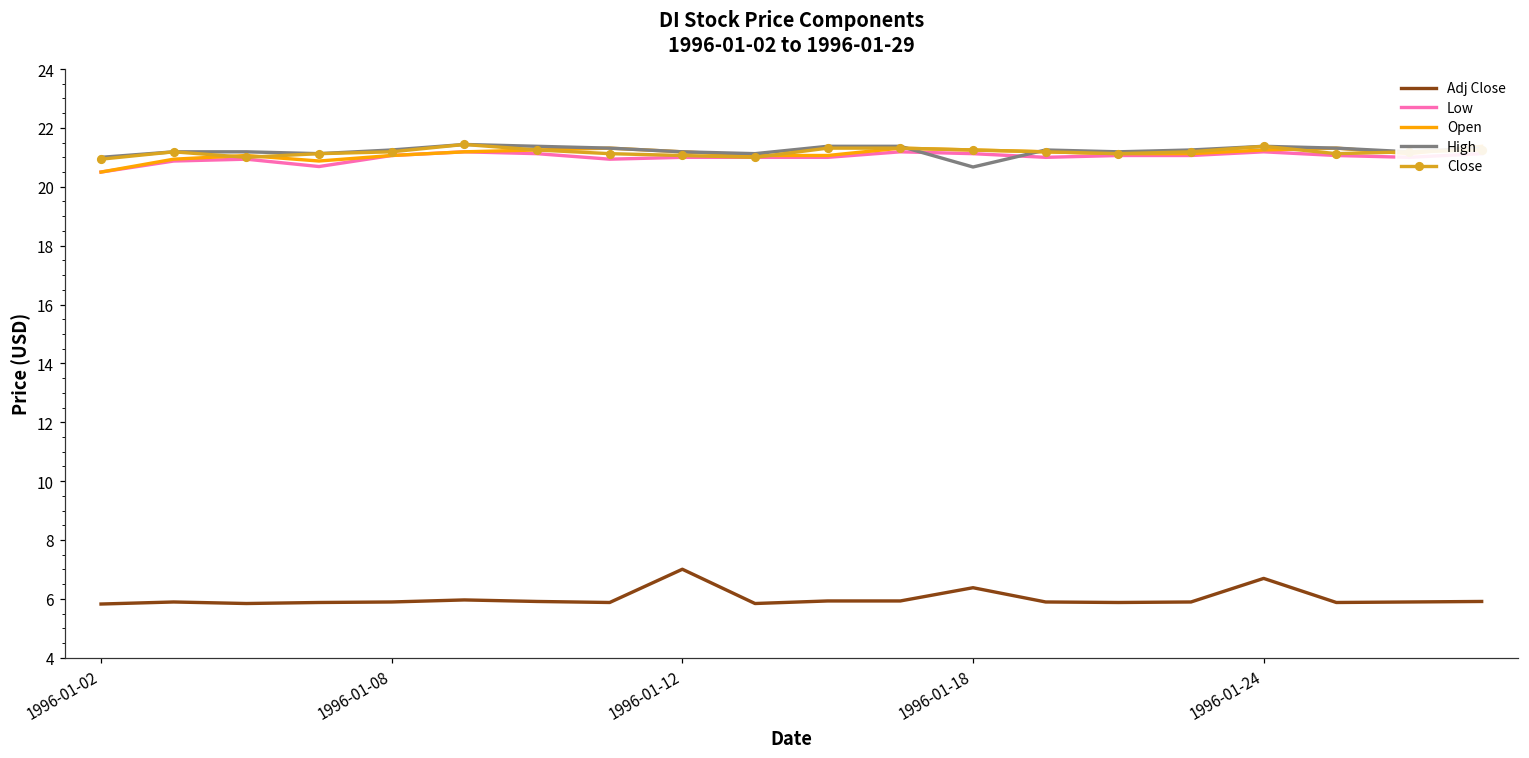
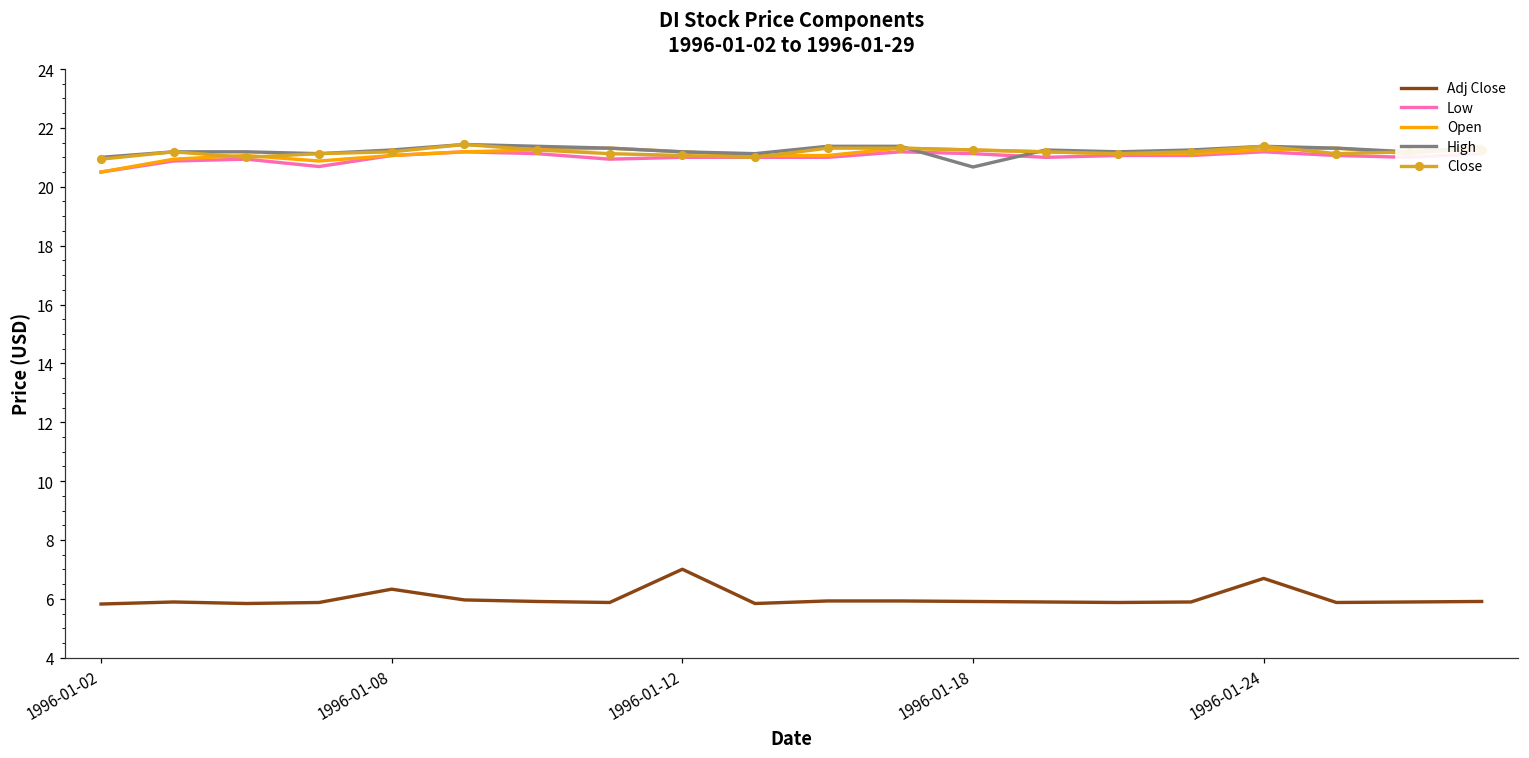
  {
    "Adj Close": {
      "1996-01-02": 5.8,
-     "1996-01-08": 5.9,
+     "1996-01-08": 6.3,
      "1996-01-12": 7.0,
-     "1996-01-18": 6.4,
+     "1996-01-18": 5.9,
      "1996-01-24": 6.7
    },
    "Low": {
      "1996-01-18": 21.1
    },
    "High": {
      "1996-01-18": 20.7
    }
  }
